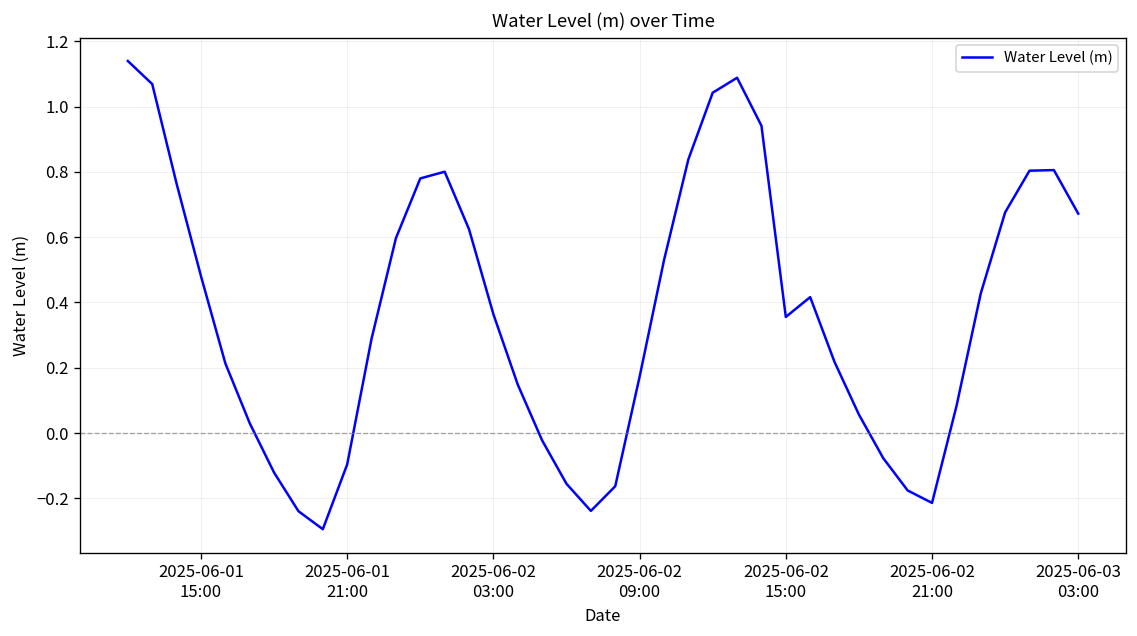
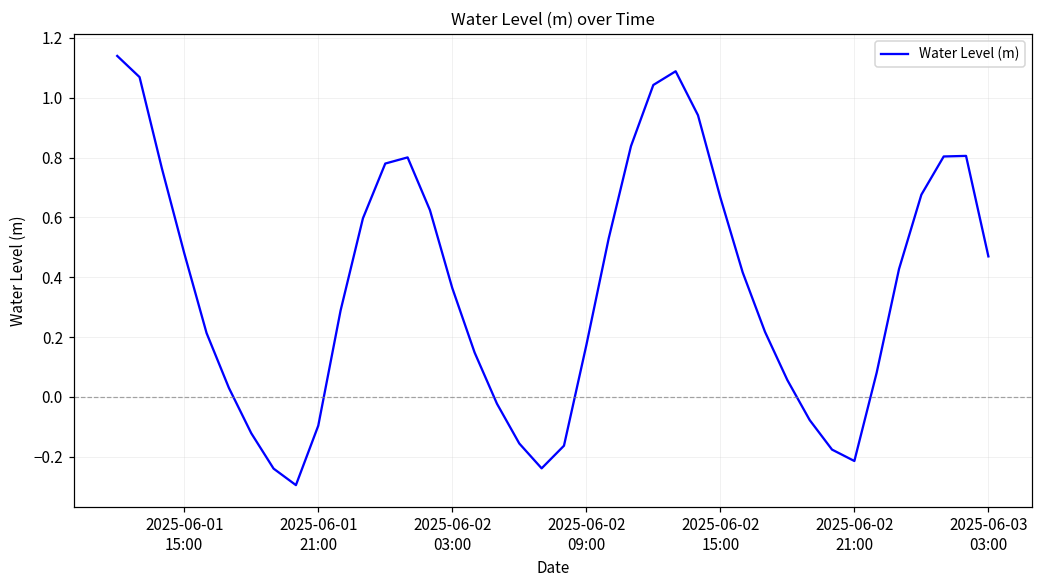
  {
    "2025-06-01 15:00": 0.48,
    "2025-06-01 21:00": -0.10,
    "2025-06-02 03:00": 0.36,
    "2025-06-02 09:00": 0.17,
-   "2025-06-02 15:00": 0.36,
+   "2025-06-02 15:00": 0.67,
    "2025-06-02 21:00": -0.21,
-   "2025-06-03 03:00": 0.67
+   "2025-06-03 03:00": 0.47
  }
